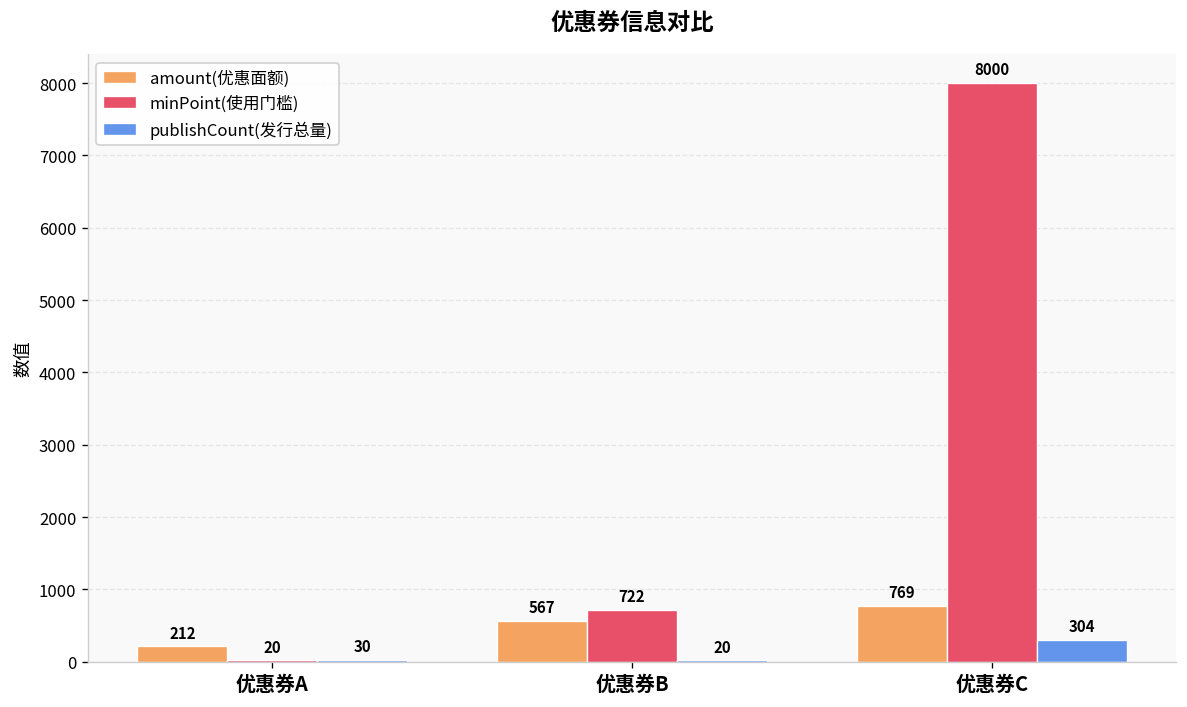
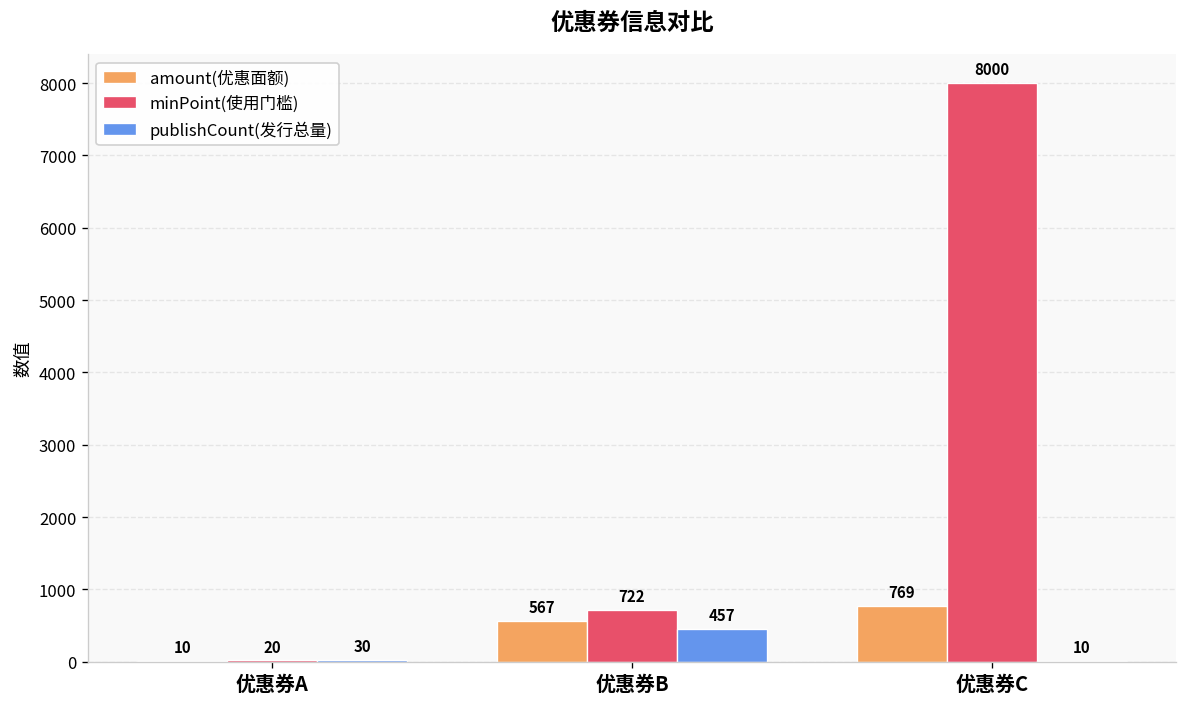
  {
    "amount(优惠面额)": {
-     "优惠券A": 212,
+     "优惠券A": 10,
      "优惠券B": 567,
      "优惠券C": 769
    },
    "minPoint(使用门槛)": {
      "优惠券A": 20,
      "优惠券B": 722,
      "优惠券C": 8000
    },
    "publishCount(发行总量)": {
      "优惠券A": 30,
-     "优惠券B": 20,
-     "优惠券C": 304
+     "优惠券B": 457,
+     "优惠券C": 10
    }
  }
